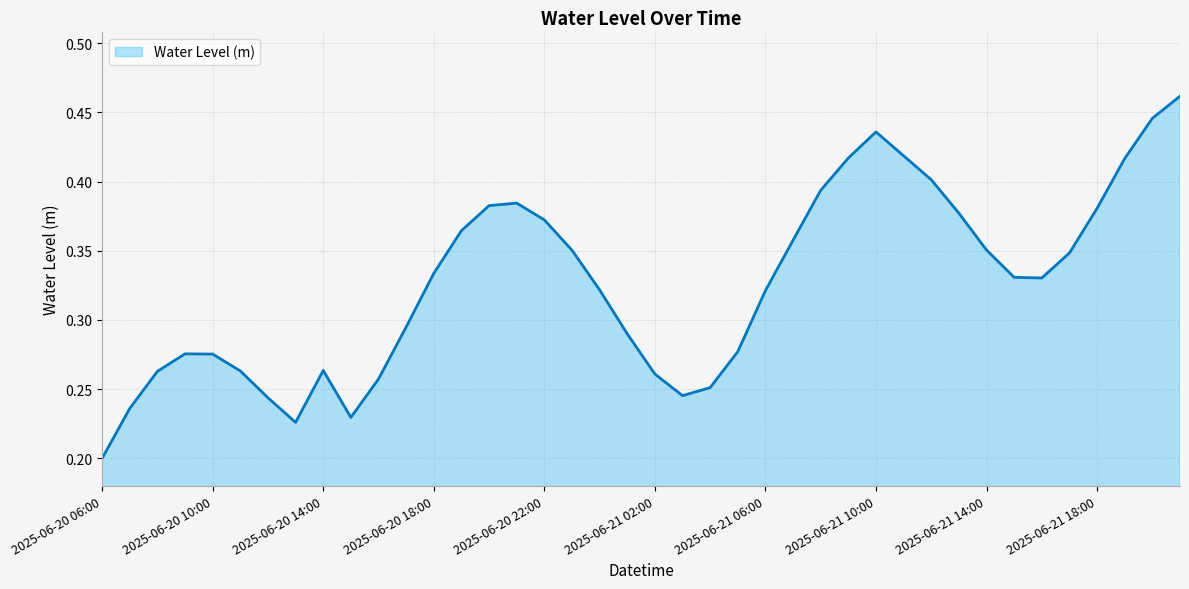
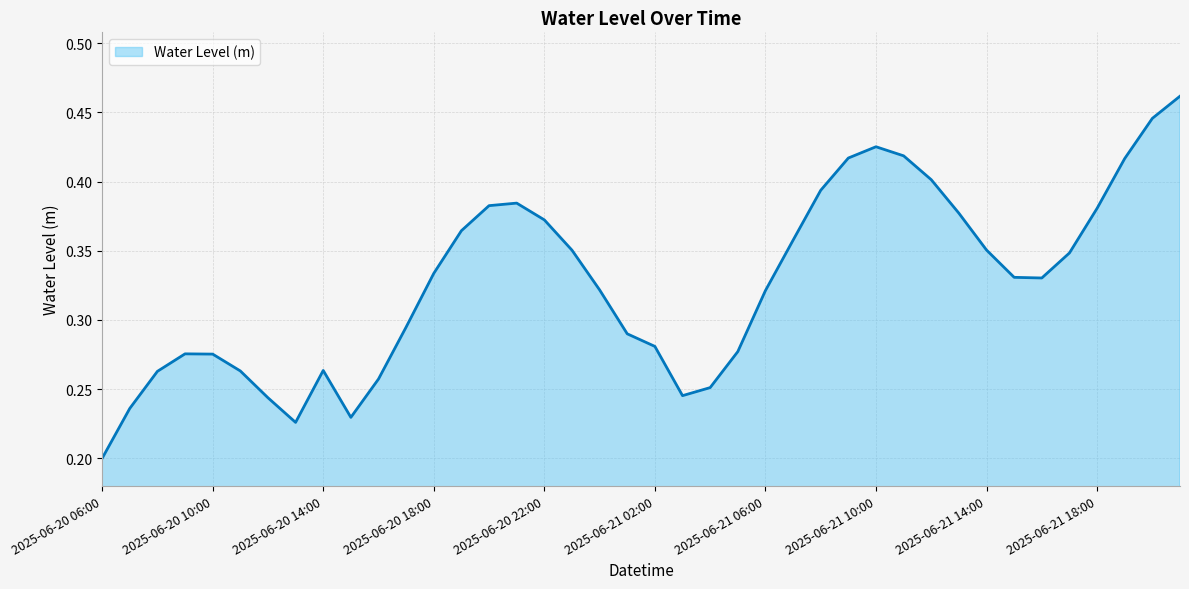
  {
    "2025-06-20 06:00": 0.200,
    "2025-06-20 10:00": 0.275,
    "2025-06-20 14:00": 0.263,
    "2025-06-20 18:00": 0.334,
    "2025-06-20 22:00": 0.372,
-   "2025-06-21 02:00": 0.261,
+   "2025-06-21 02:00": 0.281,
    "2025-06-21 06:00": 0.321,
-   "2025-06-21 10:00": 0.436,
+   "2025-06-21 10:00": 0.425,
    "2025-06-21 14:00": 0.351,
    "2025-06-21 18:00": 0.381
  }
